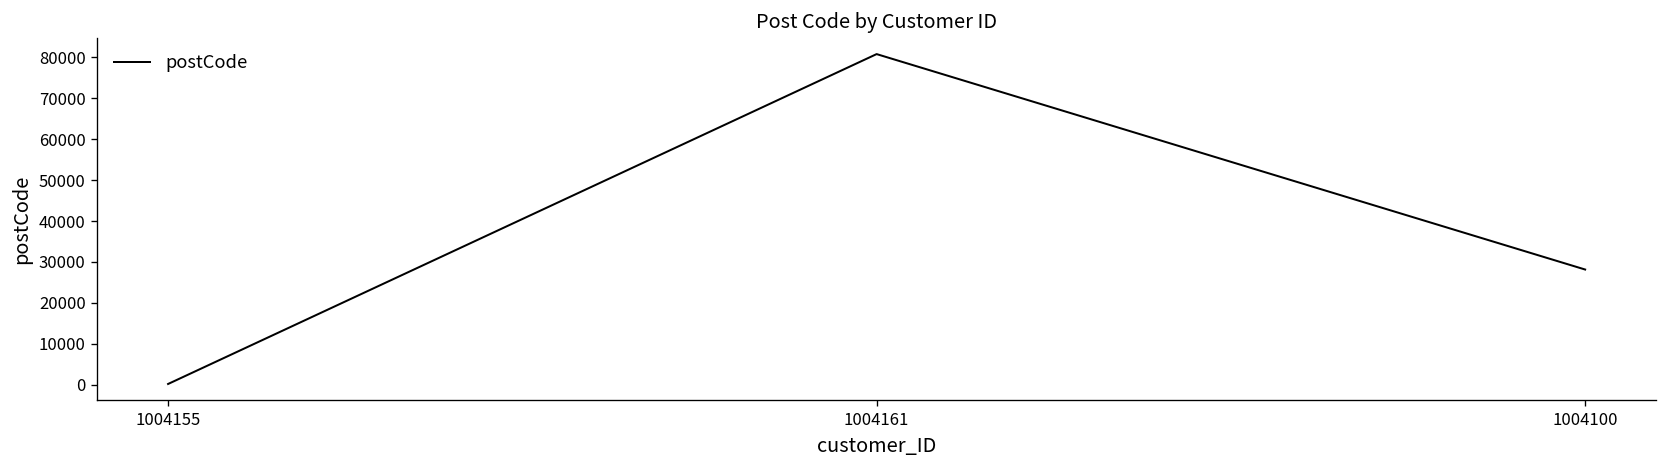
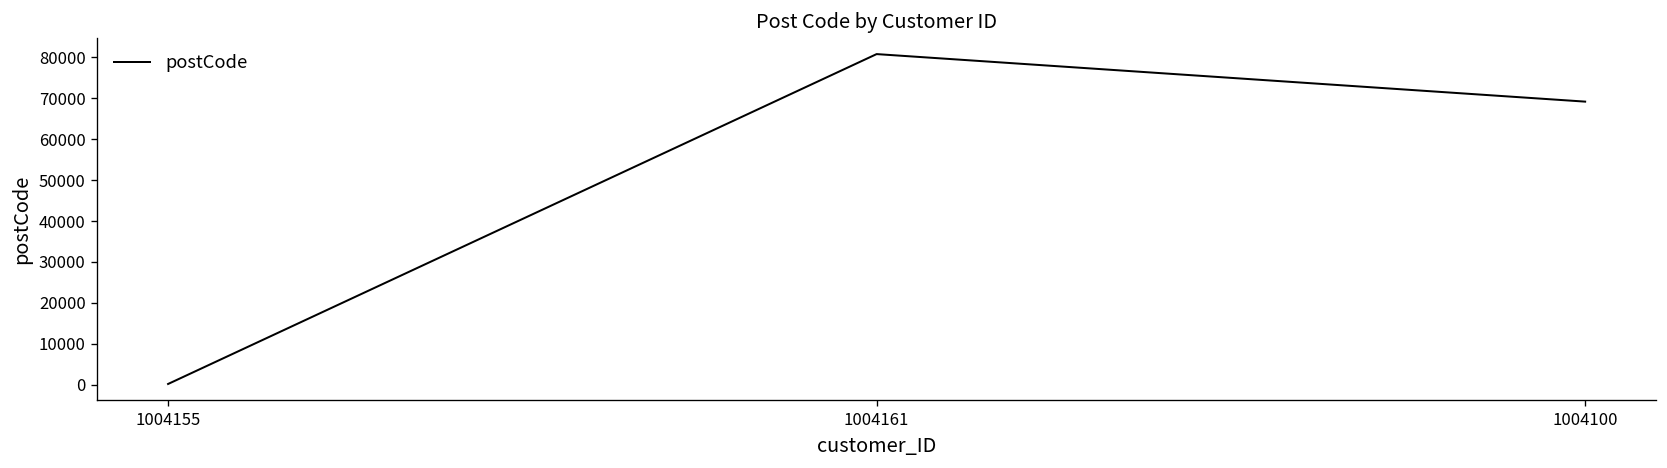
  {
    "1004155": 0,
    "1004161": 81000,
-   "1004100": 28000
+   "1004100": 69000
  }
